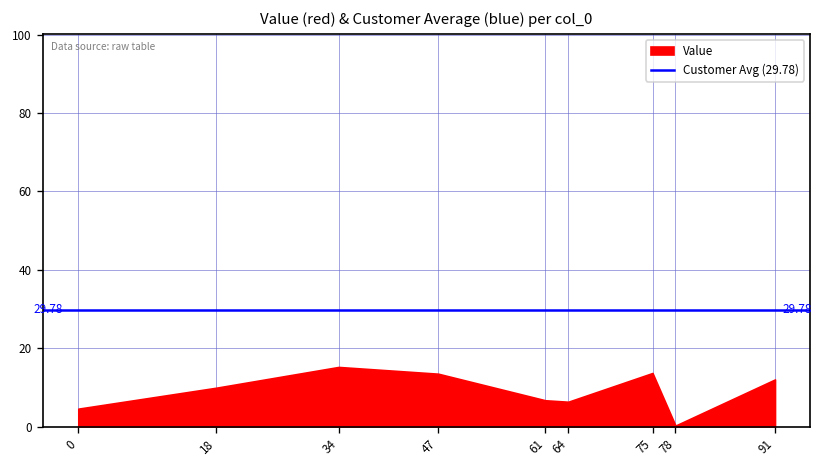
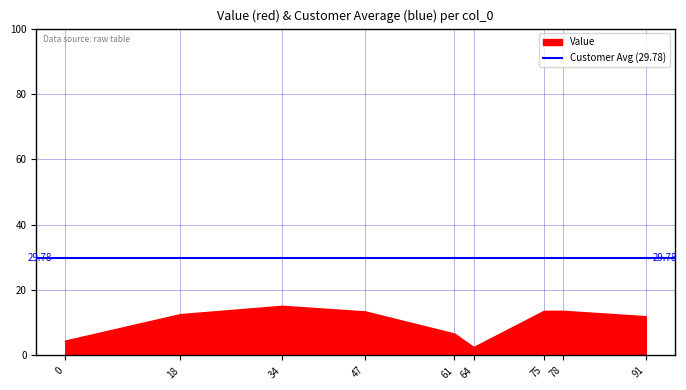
  {
    "0": 5,
-   "18": 10,
+   "18": 13,
    "34": 15,
    "47": 13,
    "61": 7,
-   "64": 6,
+   "64": 3,
    "75": 14,
-   "78": 0,
+   "78": 14,
    "91": 12
  }
